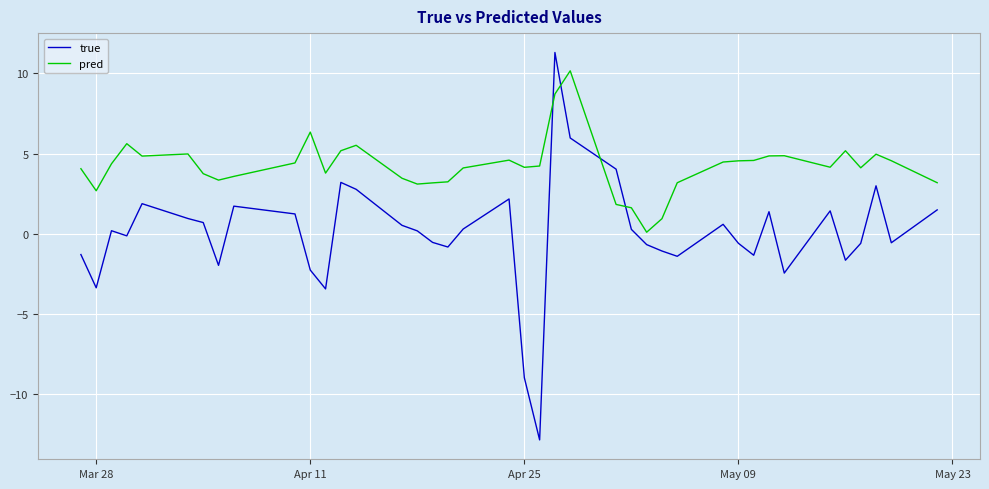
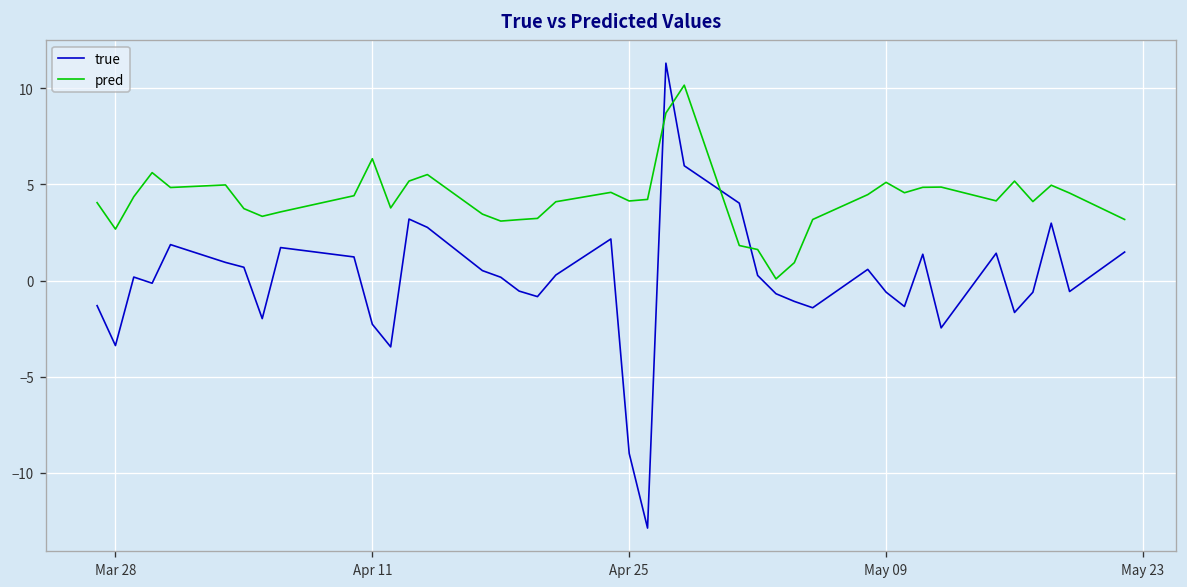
  {
    "true": {
      "Mar 28": -3.4,
      "Apr 11": -2.3,
      "Apr 25": -9.0,
      "May 09": -0.6
    },
    "pred": {
      "Mar 28": 2.7,
      "Apr 11": 6.3,
      "Apr 25": 4.1,
-     "May 09": 4.5
+     "May 09": 5.1
    }
  }
